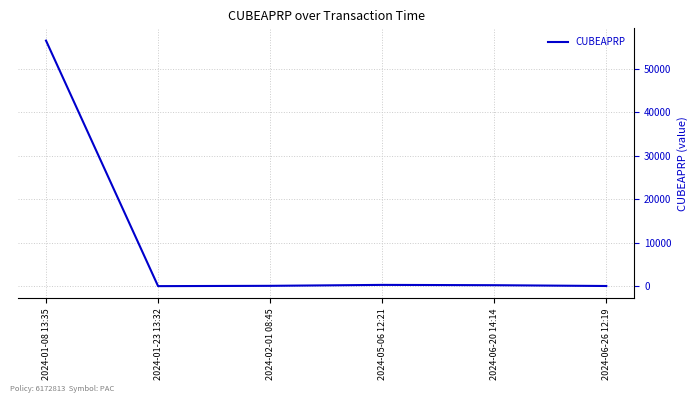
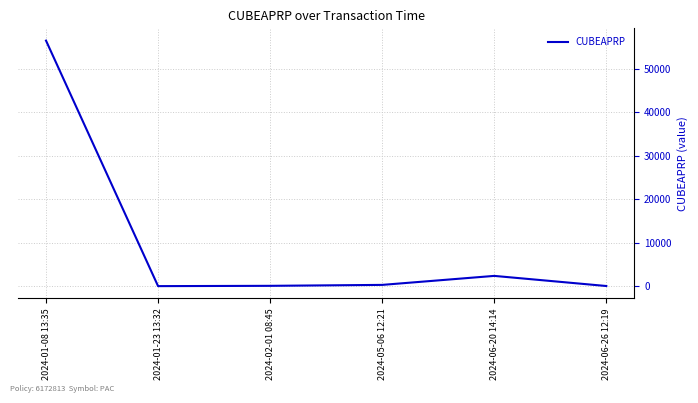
  {
    "2024-01-08 13:35": 56000,
    "2024-01-23 13:32": 0,
    "2024-02-01 08:45": 0,
    "2024-05-06 12:21": 0,
-   "2024-06-20 14:14": 0,
+   "2024-06-20 14:14": 2000,
    "2024-06-26 12:19": 0
  }
